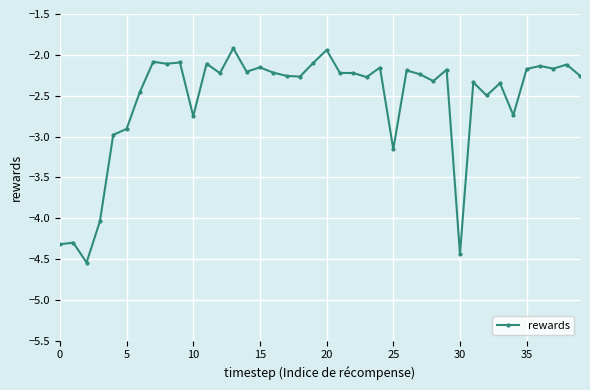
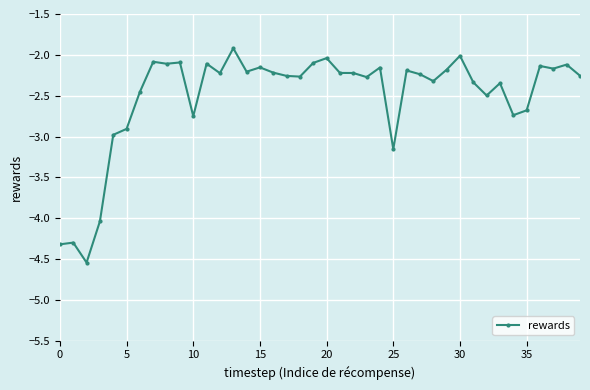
  {
    "0": -4.3,
    "5": -2.9,
    "10": -2.8,
    "15": -2.2,
-   "20": -1.9,
+   "20": -2.0,
    "25": -3.2,
-   "30": -4.4,
-   "35": -2.2
+   "30": -2.0,
+   "35": -2.7
  }
